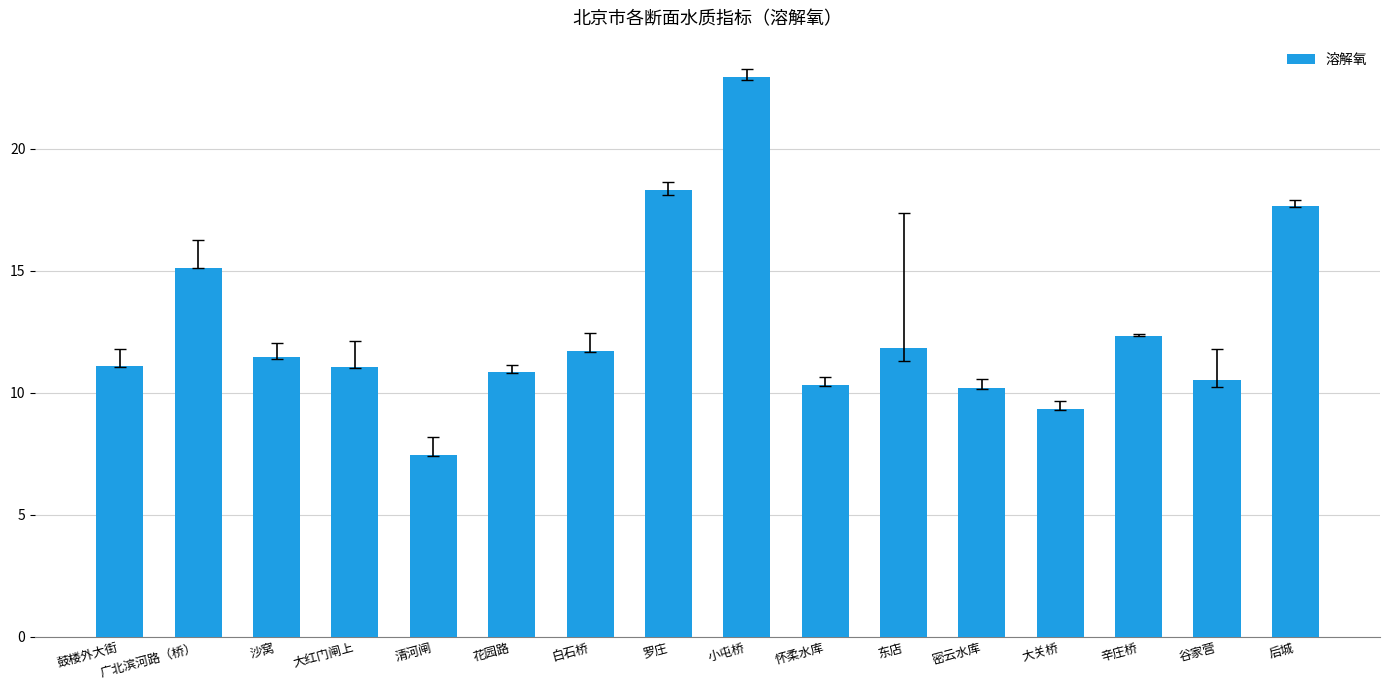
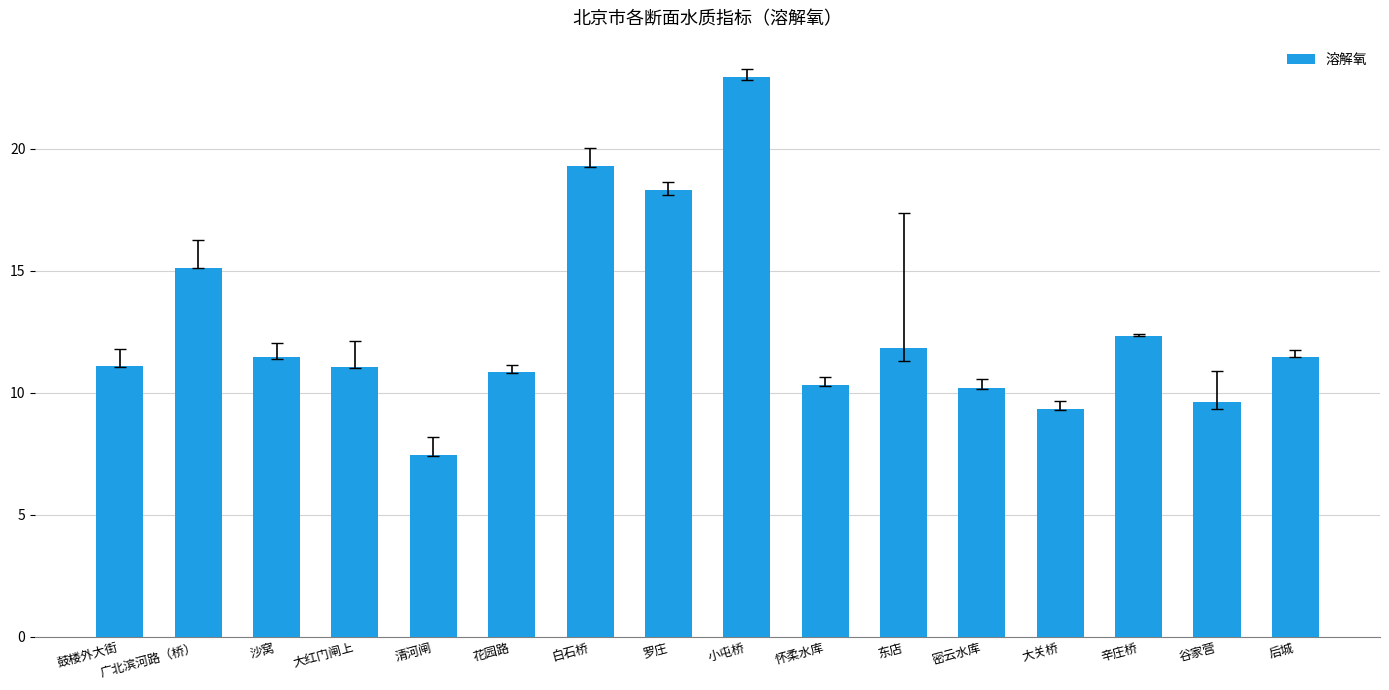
  {
    "溶解氧": {
      "鼓楼外大街": 11.1,
      "广北滨河路（桥）": 15.1,
      "沙窝": 11.5,
      "大红门闸上": 11.1,
      "清河闸": 7.4,
      "花园路": 10.9,
-     "白石桥": 11.7,
+     "白石桥": 19.3,
      "罗庄": 18.3,
      "小屯桥": 22.9,
      "怀柔水库": 10.3,
      "东店": 11.8,
      "密云水库": 10.2,
      "大关桥": 9.3,
      "辛庄桥": 12.3,
-     "谷家营": 10.5,
-     "后城": 17.6
+     "谷家营": 9.6,
+     "后城": 11.5
    }
  }
